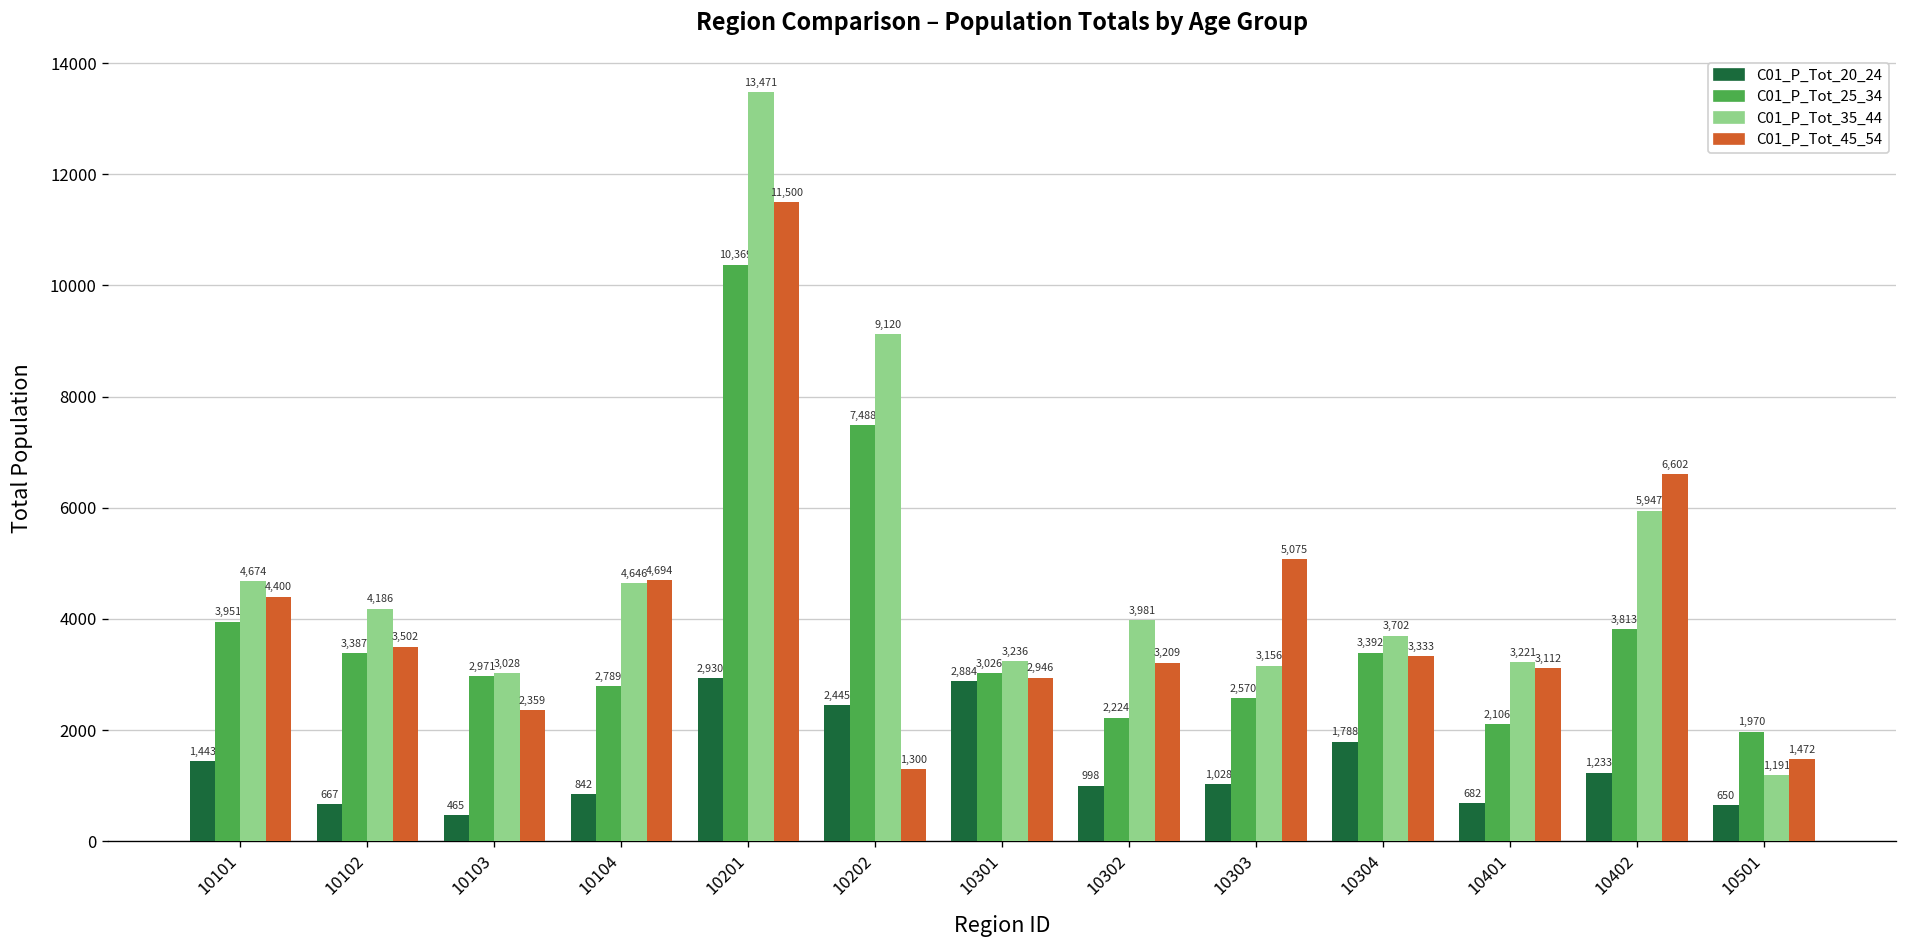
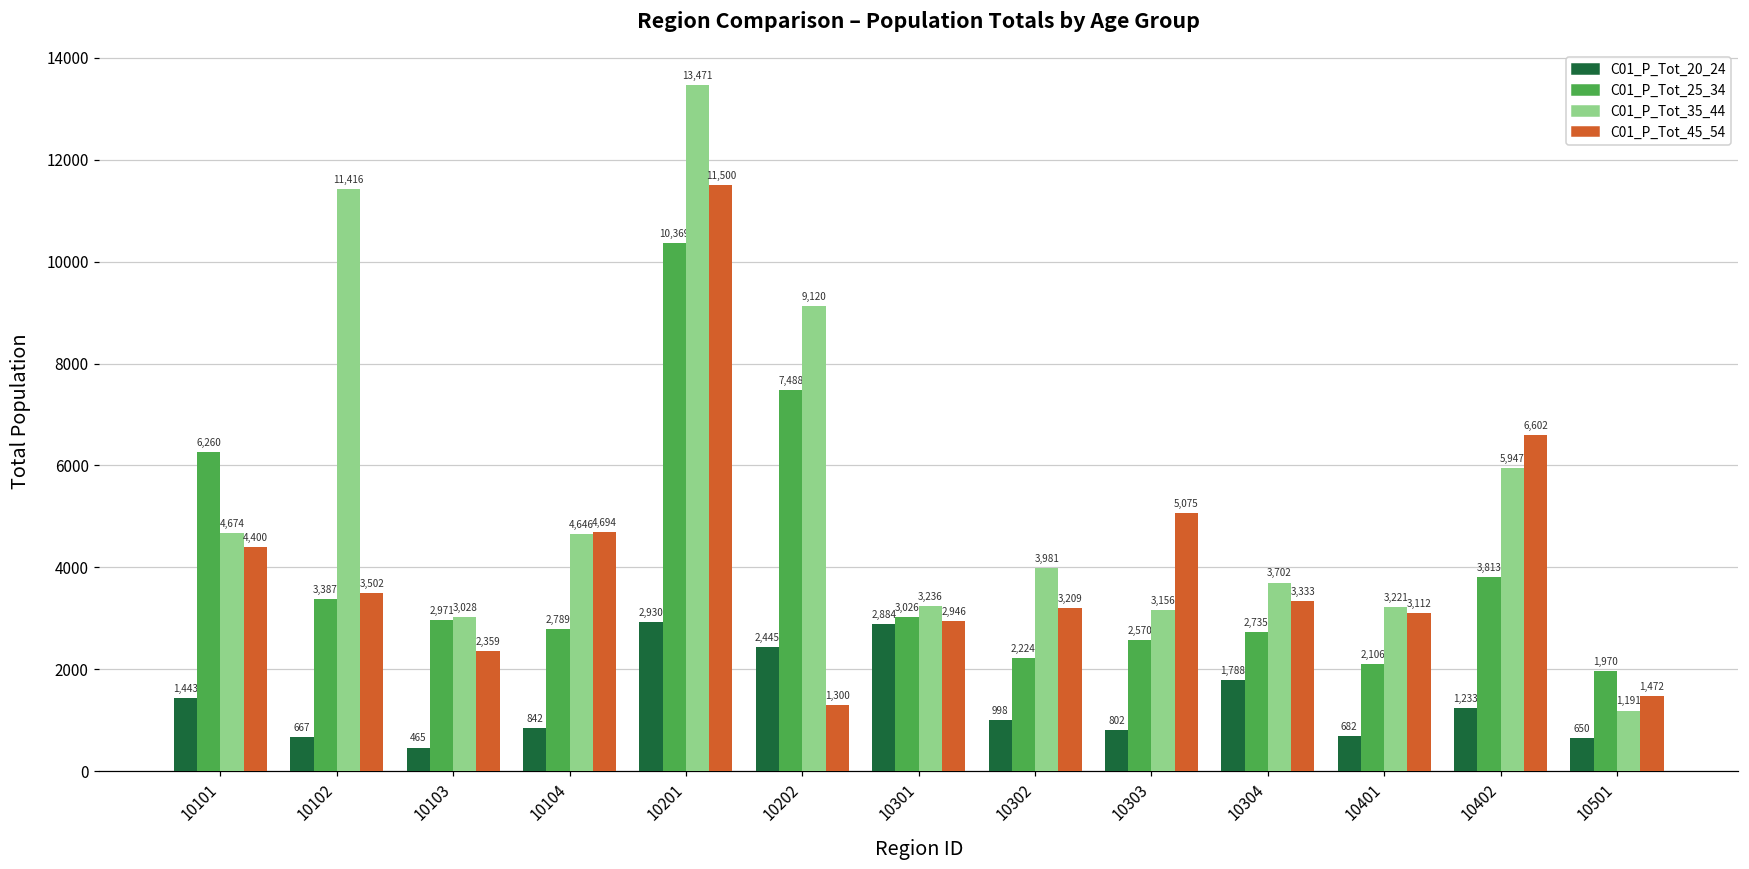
  {
    "C01_P_Tot_20_24": {
      "10101": "1,443",
      "10102": "667",
      "10103": "465",
      "10104": "842",
      "10201": "2,930",
      "10202": "2,445",
      "10301": "2,884",
      "10302": "998",
-     "10303": "1,028",
+     "10303": "802",
      "10304": "1,788",
      "10401": "682",
      "10402": "1,233",
      "10501": "650"
    },
    "C01_P_Tot_25_34": {
-     "10101": "3,951",
+     "10101": "6,260",
      "10102": "3,387",
      "10103": "2,971",
      "10104": "2,789",
      "10201": "10,369",
      "10202": "7,488",
      "10301": "3,026",
      "10302": "2,224",
      "10303": "2,570",
-     "10304": "3,392",
+     "10304": "2,735",
      "10401": "2,106",
      "10402": "3,813",
      "10501": "1,970"
    },
    "C01_P_Tot_35_44": {
      "10101": "4,674",
-     "10102": "4,186",
+     "10102": "11,416",
      "10103": "3,028",
      "10104": "4,646",
      "10201": "13,471",
      "10202": "9,120",
      "10301": "3,236",
      "10302": "3,981",
      "10303": "3,156",
      "10304": "3,702",
      "10401": "3,221",
      "10402": "5,947",
      "10501": "1,191"
    },
    "C01_P_Tot_45_54": {
      "10101": "4,400",
      "10102": "3,502",
      "10103": "2,359",
      "10104": "4,694",
      "10201": "11,500",
      "10202": "1,300",
      "10301": "2,946",
      "10302": "3,209",
      "10303": "5,075",
      "10304": "3,333",
      "10401": "3,112",
      "10402": "6,602",
      "10501": "1,472"
    }
  }
